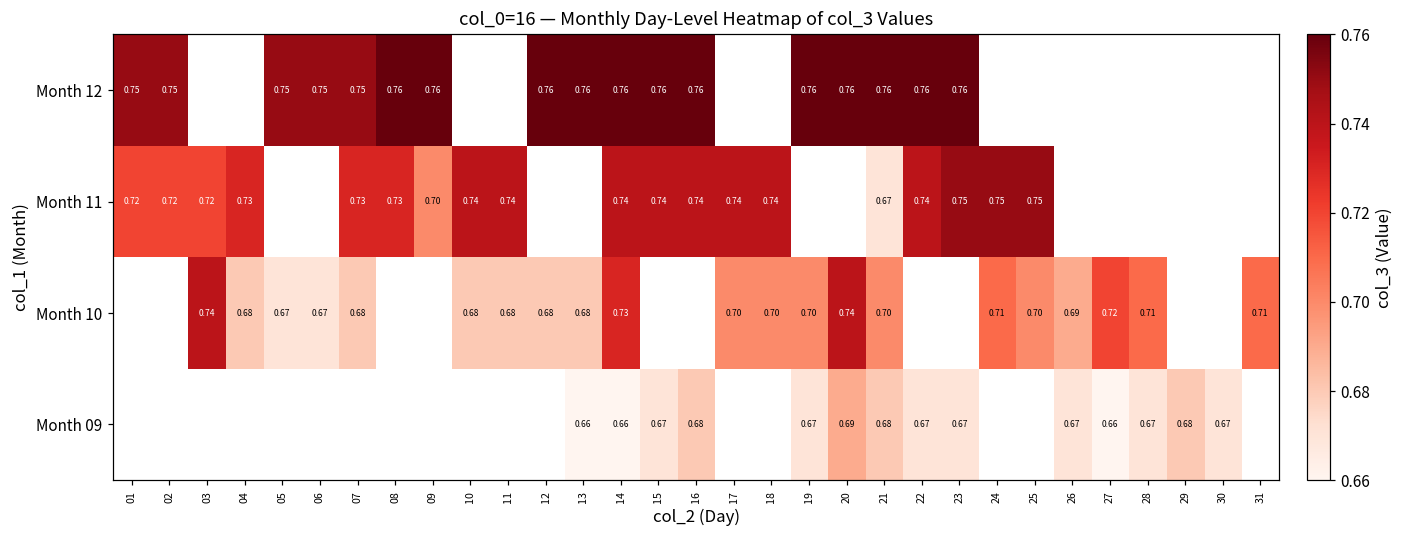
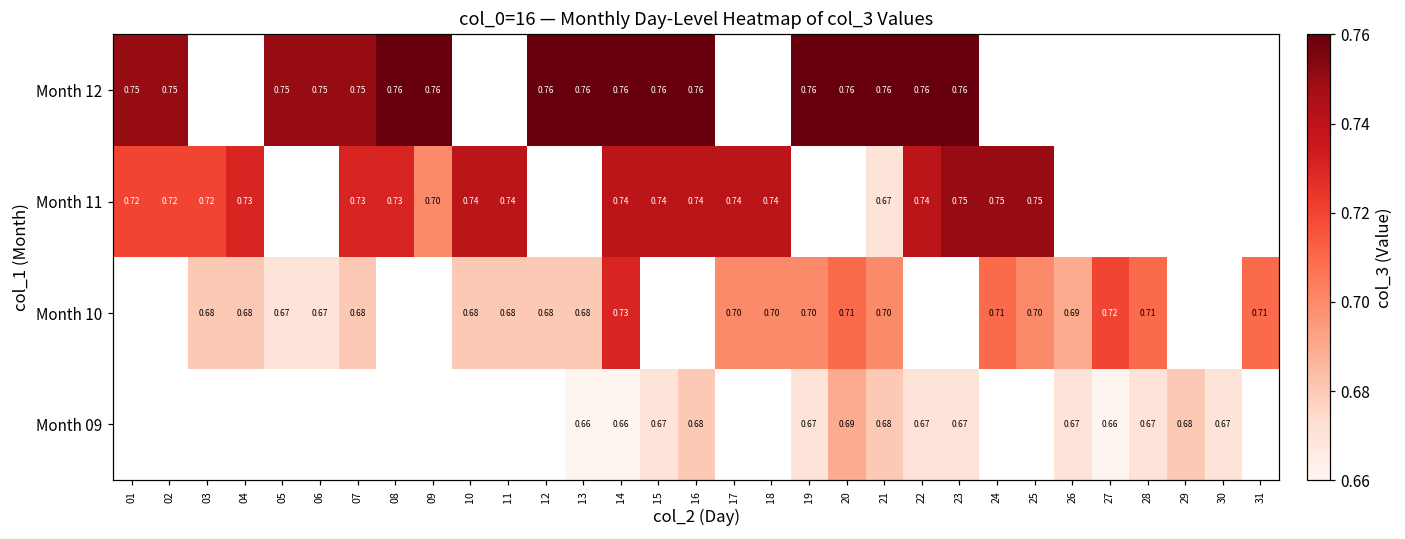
  {
    "Month 12": {
      "01": 0.75,
      "02": 0.75,
      "05": 0.75,
      "06": 0.75,
      "07": 0.75,
      "08": 0.76,
      "09": 0.76,
      "12": 0.76,
      "13": 0.76,
      "14": 0.76,
      "15": 0.76,
      "16": 0.76,
      "19": 0.76,
      "20": 0.76,
      "21": 0.76,
      "22": 0.76,
      "23": 0.76
    },
    "Month 11": {
      "01": 0.72,
      "02": 0.72,
      "03": 0.72,
      "04": 0.73,
      "07": 0.73,
      "08": 0.73,
      "09": 0.70,
      "10": 0.74,
      "11": 0.74,
      "14": 0.74,
      "15": 0.74,
      "16": 0.74,
      "17": 0.74,
      "18": 0.74,
      "21": 0.67,
      "22": 0.74,
      "23": 0.75,
      "24": 0.75,
      "25": 0.75
    },
    "Month 10": {
-     "03": 0.74,
+     "03": 0.68,
      "04": 0.68,
      "05": 0.67,
      "06": 0.67,
      "07": 0.68,
      "10": 0.68,
      "11": 0.68,
      "12": 0.68,
      "13": 0.68,
      "14": 0.73,
      "17": 0.70,
      "18": 0.70,
      "19": 0.70,
-     "20": 0.74,
+     "20": 0.71,
      "21": 0.70,
      "24": 0.71,
      "25": 0.70,
      "26": 0.69,
      "27": 0.72,
      "28": 0.71,
      "31": 0.71
    },
    "Month 09": {
      "13": 0.66,
      "14": 0.66,
      "15": 0.67,
      "16": 0.68,
      "19": 0.67,
      "20": 0.69,
      "21": 0.68,
      "22": 0.67,
      "23": 0.67,
      "26": 0.67,
      "27": 0.66,
      "28": 0.67,
      "29": 0.68,
      "30": 0.67
    }
  }
